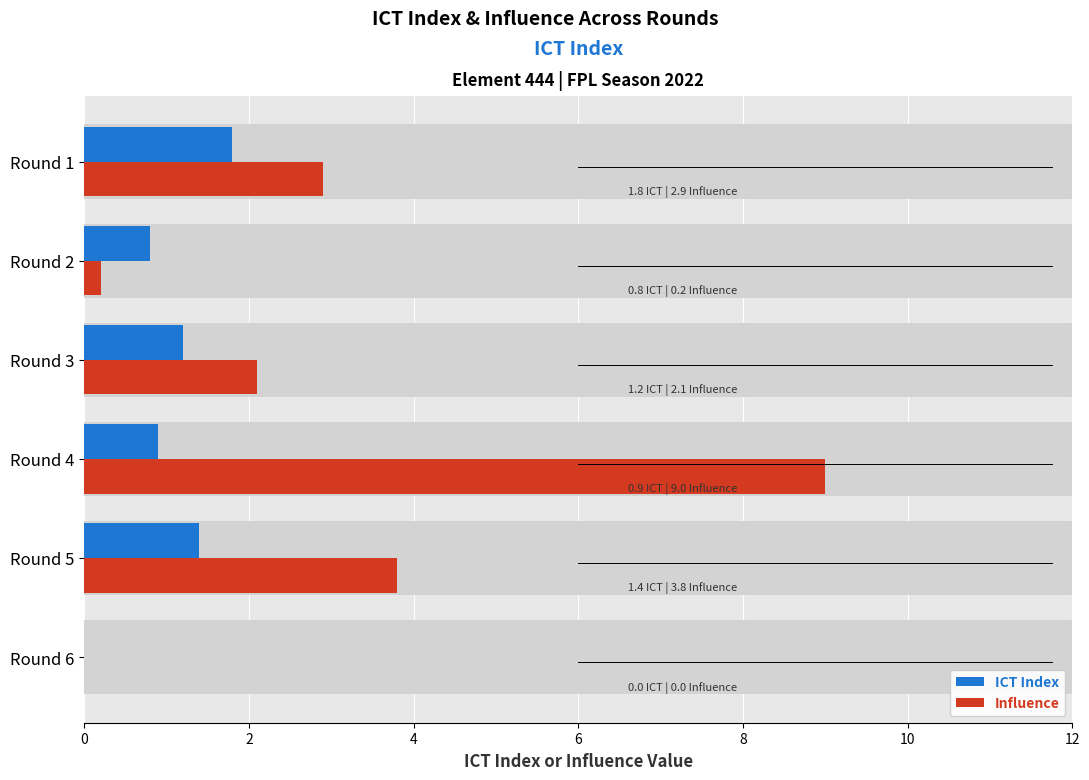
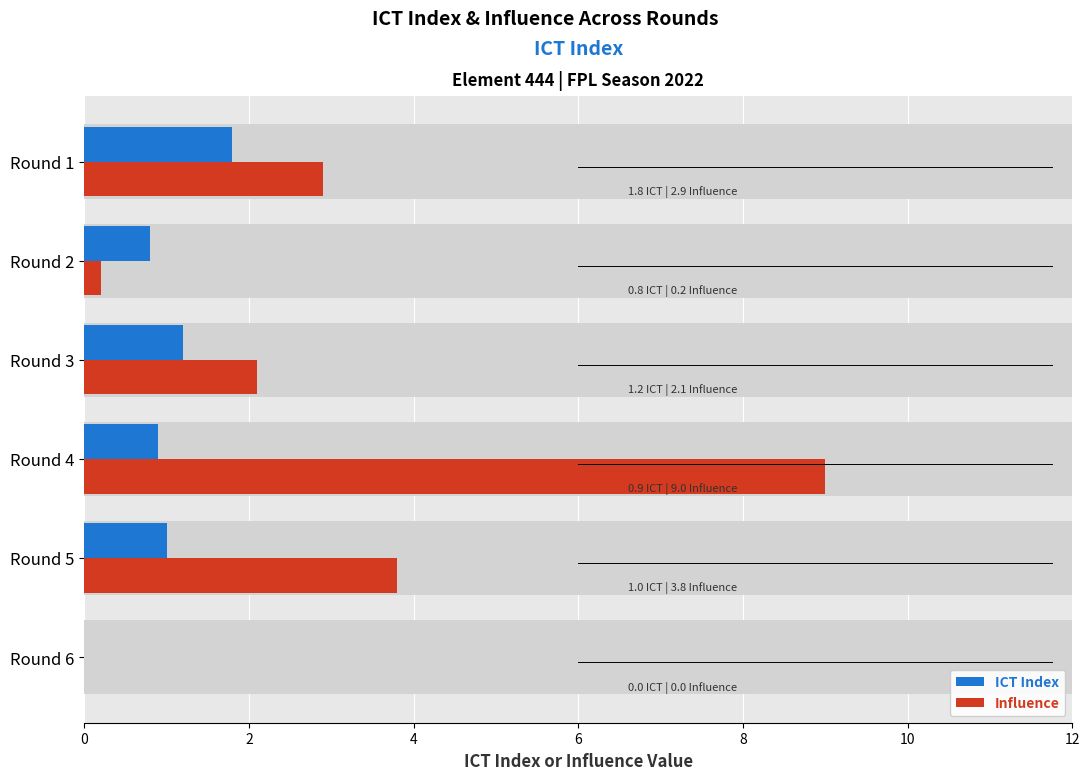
  {
    "ICT Index": {
-     "Round 5": 1.4
+     "Round 5": 1.0
    },
    "Influence": {
      "Round 6": 0.0
    }
  }
